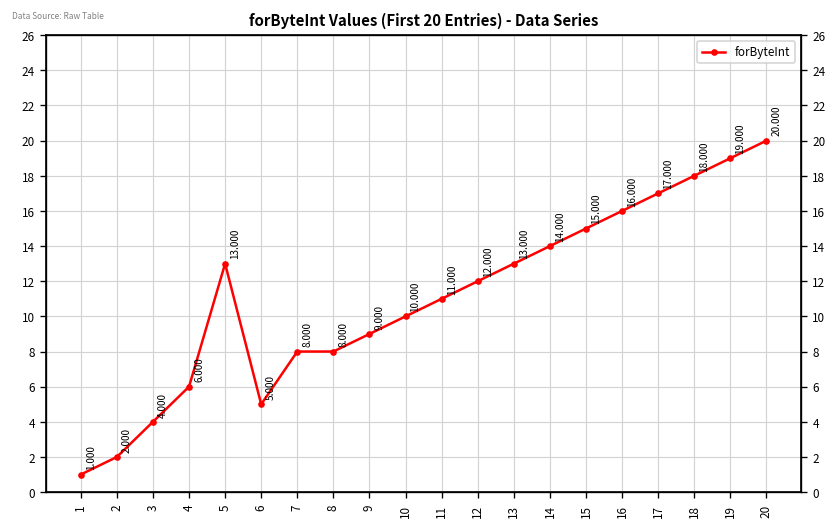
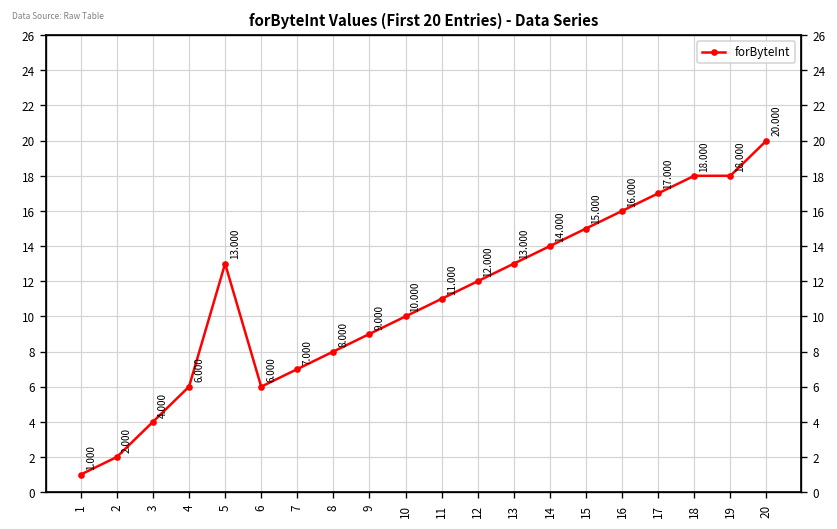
  {
    "1": 1.000,
    "2": 2.000,
    "3": 4.000,
    "4": 6.000,
    "5": 13.000,
-   "6": 5.000,
-   "7": 8.000,
+   "6": 6.000,
+   "7": 7.000,
    "8": 8.000,
    "9": 9.000,
    "10": 10.000,
    "11": 11.000,
    "12": 12.000,
    "13": 13.000,
    "14": 14.000,
    "15": 15.000,
    "16": 16.000,
    "17": 17.000,
    "18": 18.000,
-   "19": 19.000,
+   "19": 18.000,
    "20": 20.000
  }
